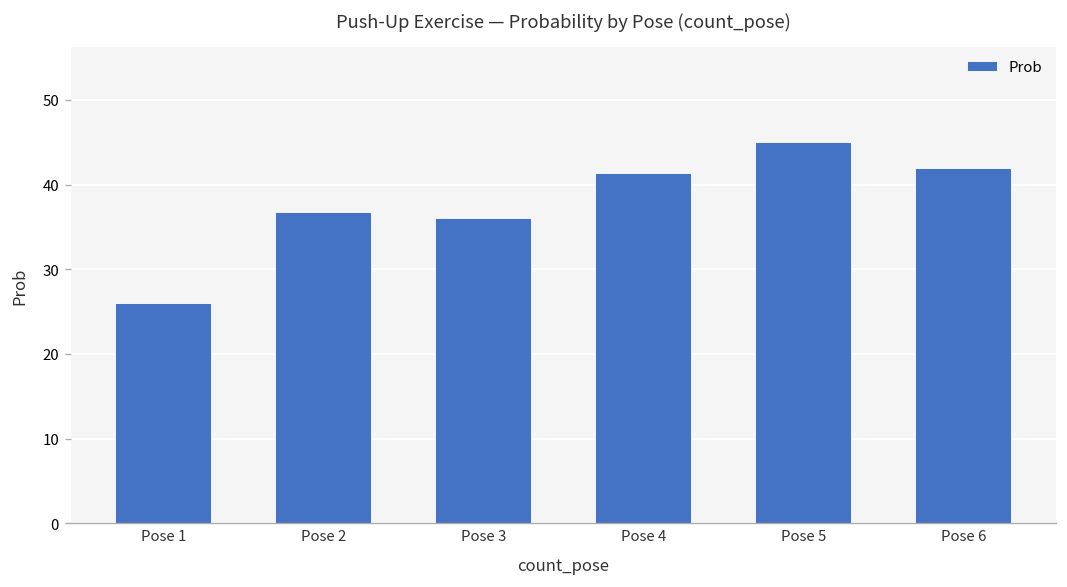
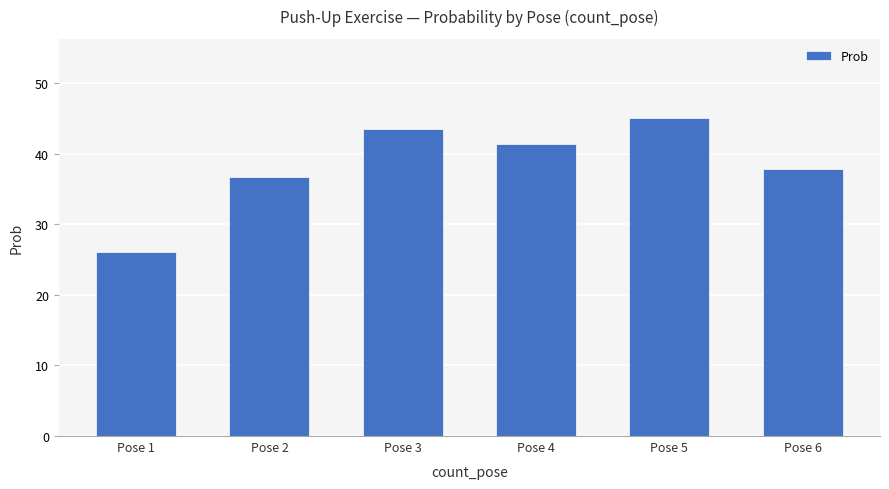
  {
    "Pose 1": 26,
    "Pose 2": 37,
-   "Pose 3": 36,
+   "Pose 3": 44,
    "Pose 4": 41,
    "Pose 5": 45,
-   "Pose 6": 42
+   "Pose 6": 38
  }
